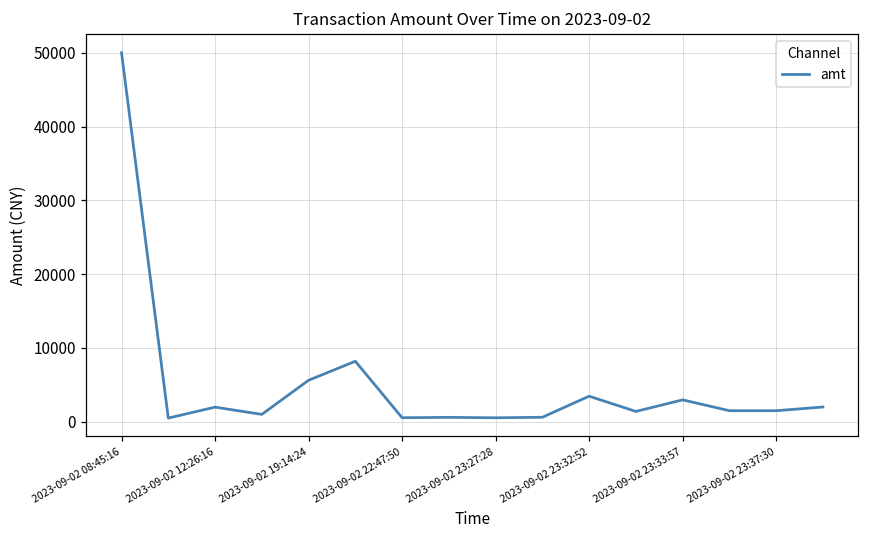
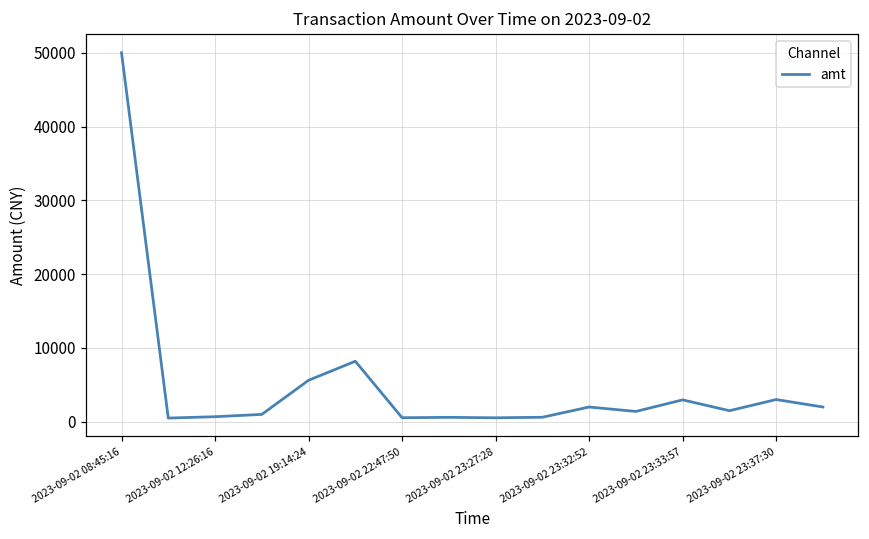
  {
    "2023-09-02 08:45:16": 50000,
-   "2023-09-02 12:26:16": 2000,
+   "2023-09-02 12:26:16": 1000,
    "2023-09-02 19:14:24": 6000,
    "2023-09-02 22:47:50": 1000,
    "2023-09-02 23:27:28": 1000,
-   "2023-09-02 23:32:52": 3000,
+   "2023-09-02 23:32:52": 2000,
    "2023-09-02 23:33:57": 3000,
-   "2023-09-02 23:37:30": 2000
+   "2023-09-02 23:37:30": 3000
  }
